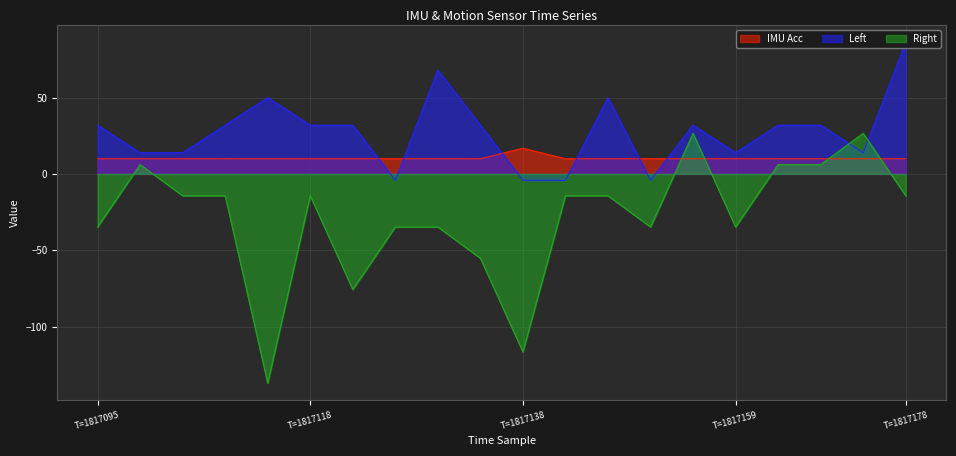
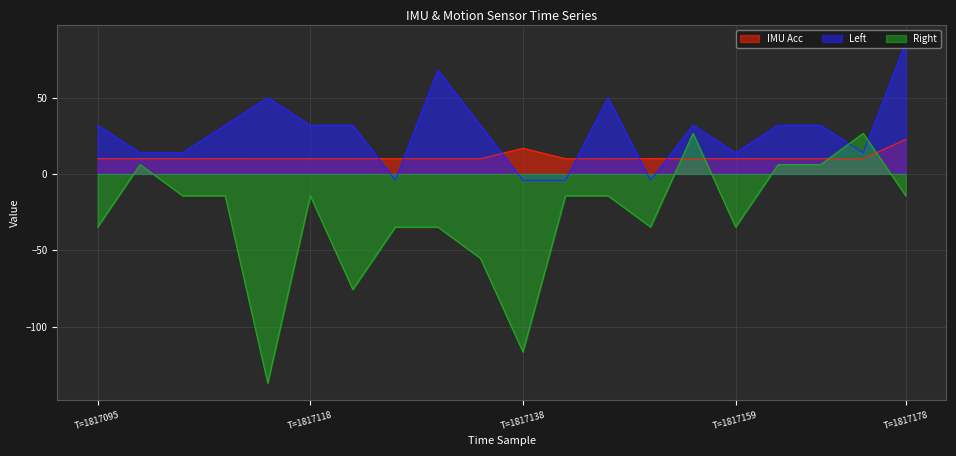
  {
    "IMU Acc": {
      "T=1817095": 10,
      "T=1817118": 10,
      "T=1817138": 17,
      "T=1817159": 10,
-     "T=1817178": 10
+     "T=1817178": 23
    }
  }
